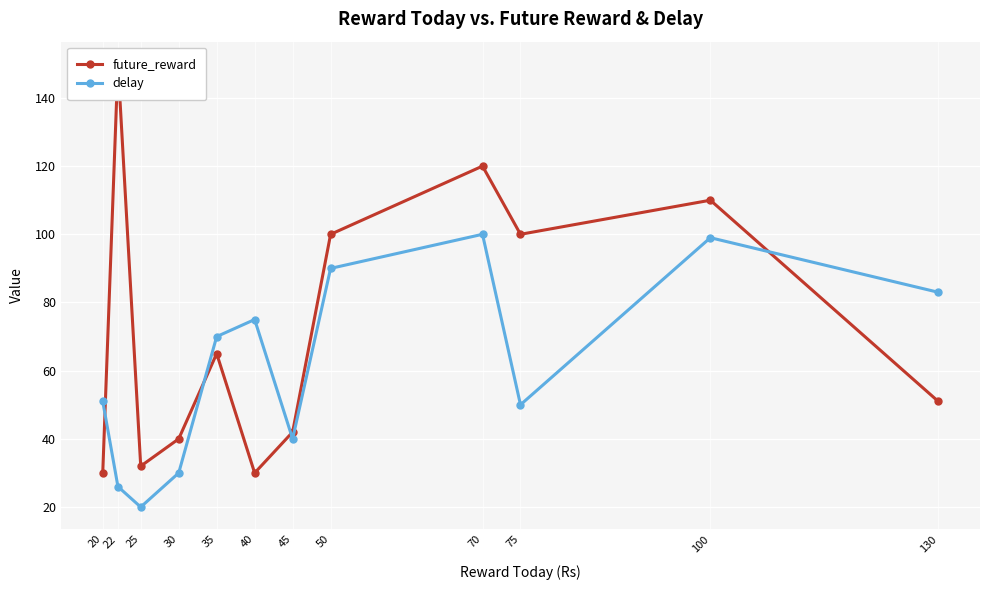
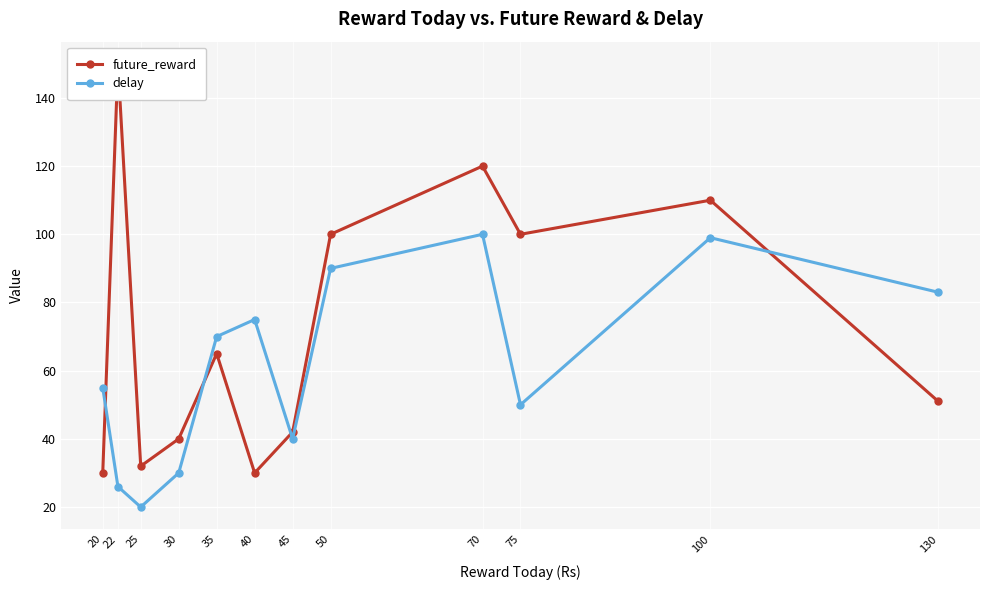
  {
    "future_reward": {
      "20": 30,
      "25": 32,
      "30": 40,
      "35": 65,
      "40": 30,
      "45": 42,
      "50": 100,
      "70": 120,
      "75": 100,
      "100": 110,
      "130": 51
    },
    "delay": {
-     "20": 51,
+     "20": 55,
      "22": 26,
      "25": 20,
      "30": 30,
      "35": 70,
      "40": 75,
      "45": 40,
      "50": 90,
      "70": 100,
      "75": 50,
      "100": 99,
      "130": 83
    }
  }
